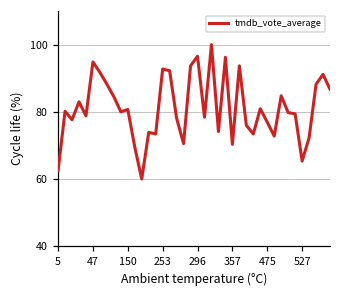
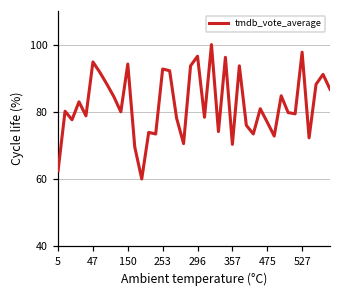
  {
    "5": 62,
    "47": 95,
-   "150": 81,
+   "150": 94,
    "253": 93,
    "296": 97,
    "357": 70,
    "475": 77,
-   "527": 65
+   "527": 98
  }
